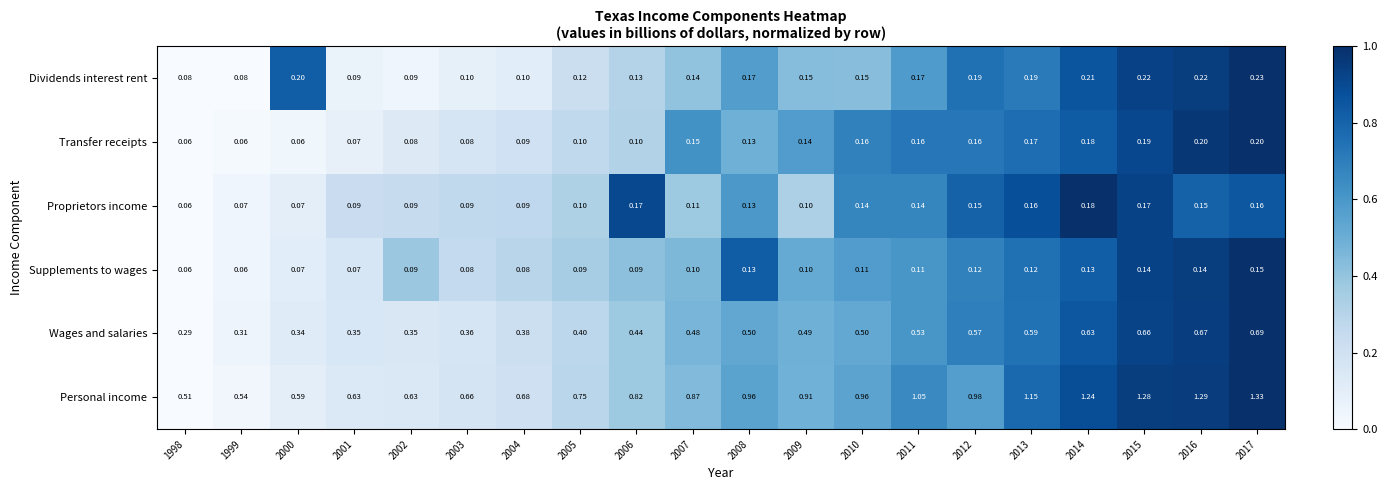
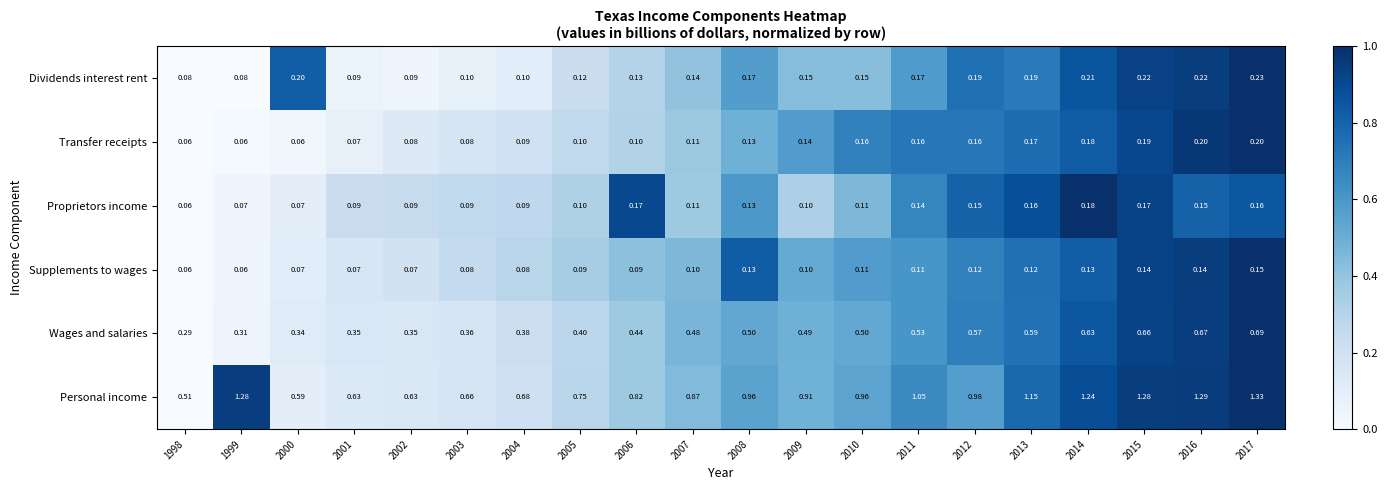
  {
    "Dividends interest rent": {
      "1998": 0.08,
      "1999": 0.08,
      "2000": 0.20,
      "2001": 0.09,
      "2002": 0.09,
      "2003": 0.10,
      "2004": 0.10,
      "2005": 0.12,
      "2006": 0.13,
      "2007": 0.14,
      "2008": 0.17,
      "2009": 0.15,
      "2010": 0.15,
      "2011": 0.17,
      "2012": 0.19,
      "2013": 0.19,
      "2014": 0.21,
      "2015": 0.22,
      "2016": 0.22,
      "2017": 0.23
    },
    "Transfer receipts": {
      "1998": 0.06,
      "1999": 0.06,
      "2000": 0.06,
      "2001": 0.07,
      "2002": 0.08,
      "2003": 0.08,
      "2004": 0.09,
      "2005": 0.10,
      "2006": 0.10,
-     "2007": 0.15,
+     "2007": 0.11,
      "2008": 0.13,
      "2009": 0.14,
      "2010": 0.16,
      "2011": 0.16,
      "2012": 0.16,
      "2013": 0.17,
      "2014": 0.18,
      "2015": 0.19,
      "2016": 0.20,
      "2017": 0.20
    },
    "Proprietors income": {
      "1998": 0.06,
      "1999": 0.07,
      "2000": 0.07,
      "2001": 0.09,
      "2002": 0.09,
      "2003": 0.09,
      "2004": 0.09,
      "2005": 0.10,
      "2006": 0.17,
      "2007": 0.11,
      "2008": 0.13,
      "2009": 0.10,
-     "2010": 0.14,
+     "2010": 0.11,
      "2011": 0.14,
      "2012": 0.15,
      "2013": 0.16,
      "2014": 0.18,
      "2015": 0.17,
      "2016": 0.15,
      "2017": 0.16
    },
    "Supplements to wages": {
      "1998": 0.06,
      "1999": 0.06,
      "2000": 0.07,
      "2001": 0.07,
-     "2002": 0.09,
+     "2002": 0.07,
      "2003": 0.08,
      "2004": 0.08,
      "2005": 0.09,
      "2006": 0.09,
      "2007": 0.10,
      "2008": 0.13,
      "2009": 0.10,
      "2010": 0.11,
      "2011": 0.11,
      "2012": 0.12,
      "2013": 0.12,
      "2014": 0.13,
      "2015": 0.14,
      "2016": 0.14,
      "2017": 0.15
    },
    "Wages and salaries": {
      "1998": 0.29,
      "1999": 0.31,
      "2000": 0.34,
      "2001": 0.35,
      "2002": 0.35,
      "2003": 0.36,
      "2004": 0.38,
      "2005": 0.40,
      "2006": 0.44,
      "2007": 0.48,
      "2008": 0.50,
      "2009": 0.49,
      "2010": 0.50,
      "2011": 0.53,
      "2012": 0.57,
      "2013": 0.59,
      "2014": 0.63,
      "2015": 0.66,
      "2016": 0.67,
      "2017": 0.69
    },
    "Personal income": {
      "1998": 0.51,
-     "1999": 0.54,
+     "1999": 1.28,
      "2000": 0.59,
      "2001": 0.63,
      "2002": 0.63,
      "2003": 0.66,
      "2004": 0.68,
      "2005": 0.75,
      "2006": 0.82,
      "2007": 0.87,
      "2008": 0.96,
      "2009": 0.91,
      "2010": 0.96,
      "2011": 1.05,
      "2012": 0.98,
      "2013": 1.15,
      "2014": 1.24,
      "2015": 1.28,
      "2016": 1.29,
      "2017": 1.33
    }
  }
